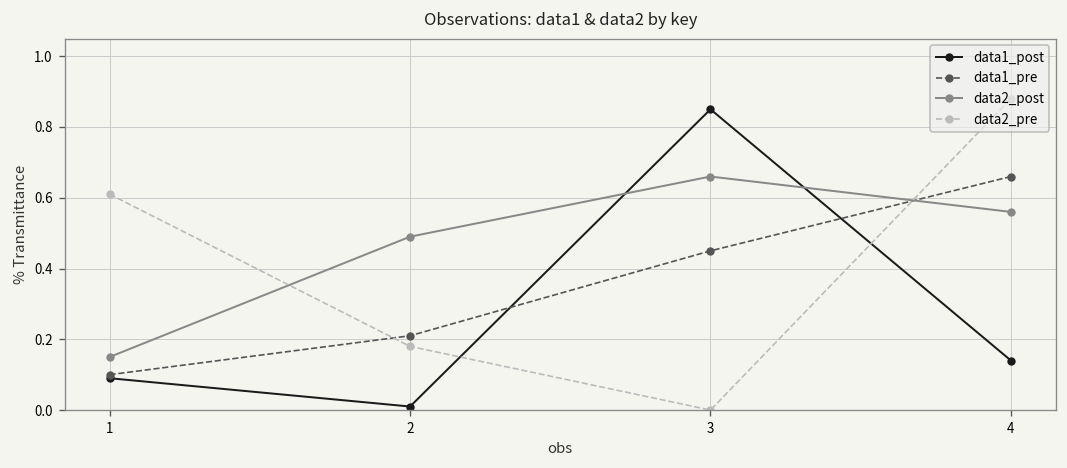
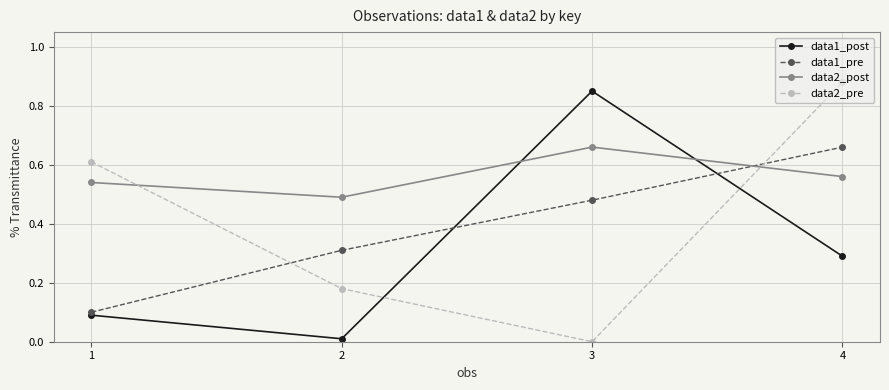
  {
    "data1_post": {
      "1": 0.09,
      "2": 0.01,
      "3": 0.85,
-     "4": 0.14
+     "4": 0.29
    },
    "data1_pre": {
      "1": 0.10,
-     "2": 0.21,
-     "3": 0.45,
+     "2": 0.31,
+     "3": 0.48,
      "4": 0.66
    },
    "data2_post": {
-     "1": 0.15,
+     "1": 0.54,
      "2": 0.49,
      "3": 0.66,
      "4": 0.56
    },
    "data2_pre": {
      "1": 0.61,
      "2": 0.18,
      "3": 0.00
    }
  }
